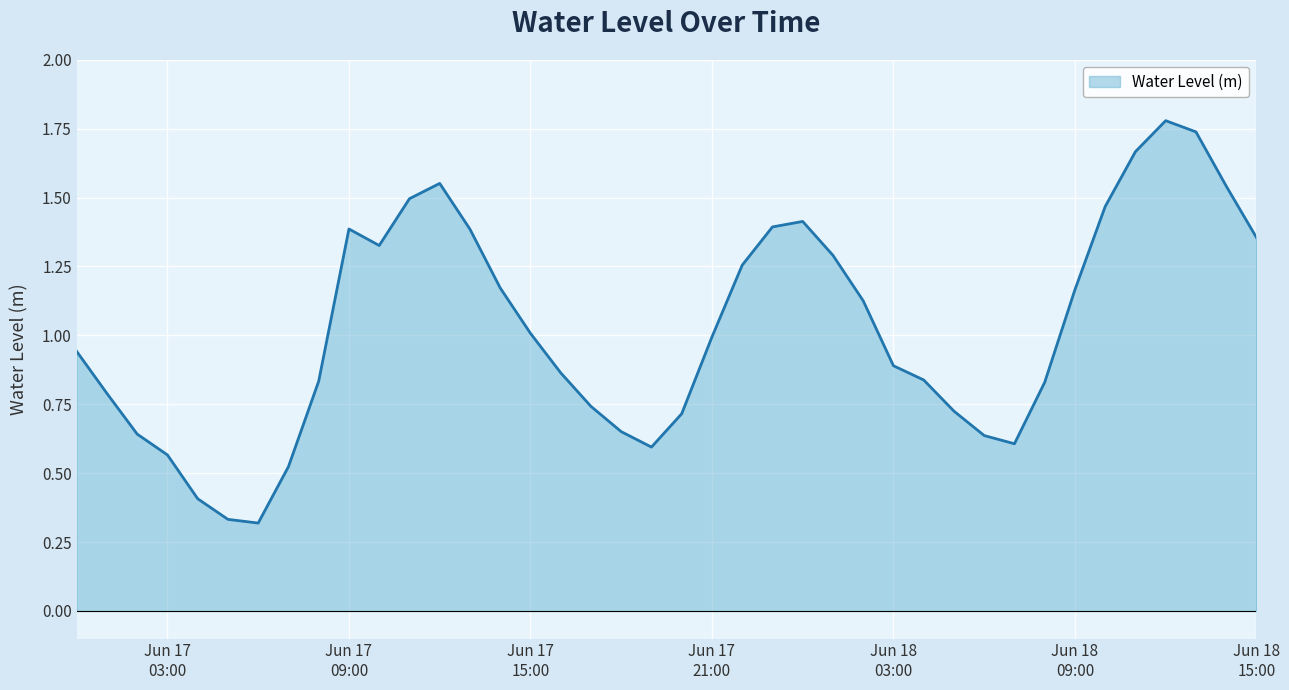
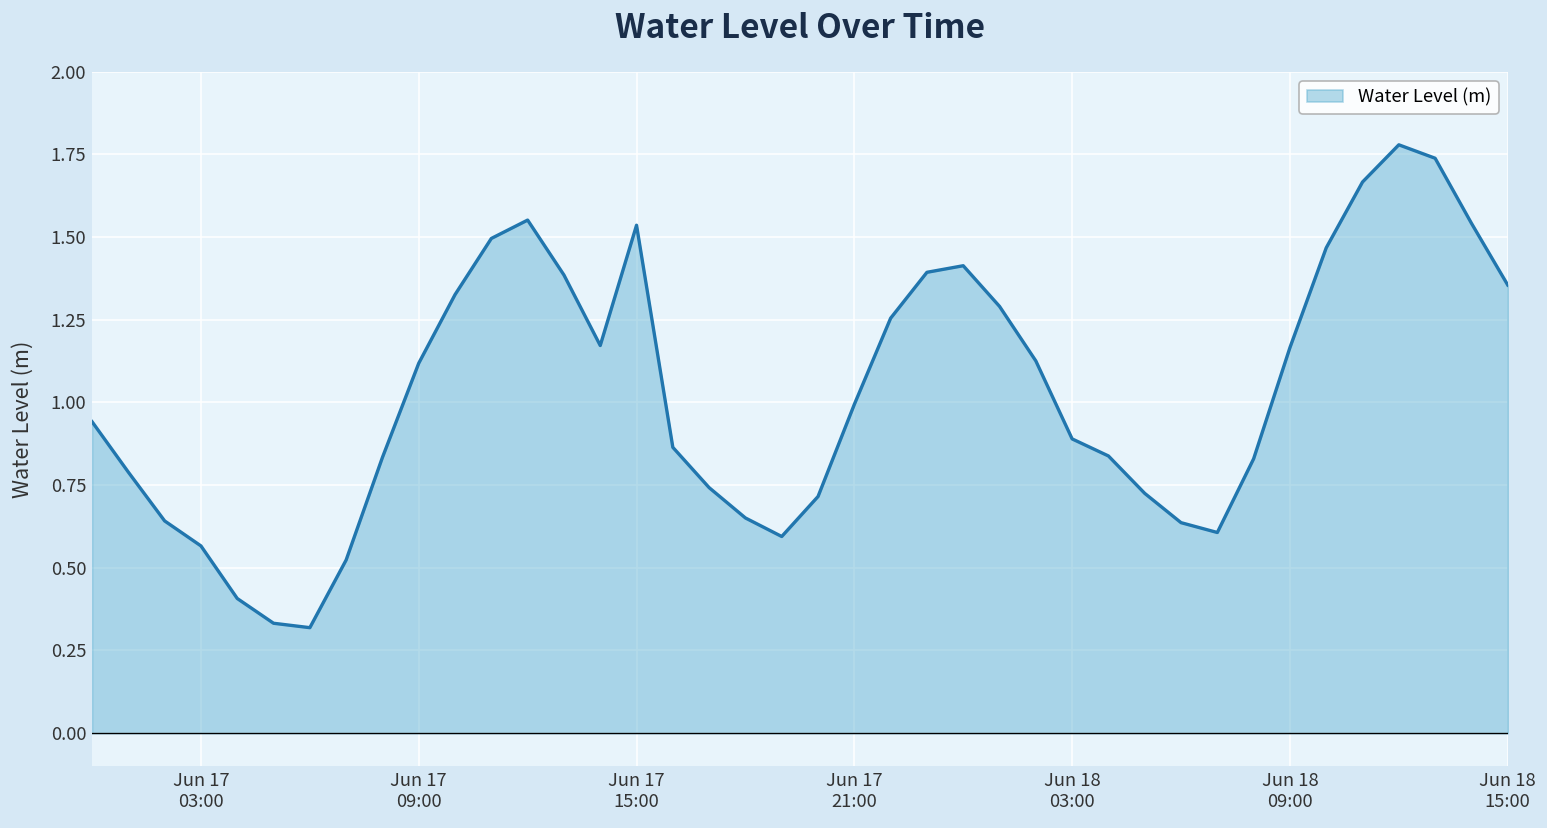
  {
    "Jun 17 03:00": 0.57,
-   "Jun 17 09:00": 1.39,
-   "Jun 17 15:00": 1.01,
+   "Jun 17 09:00": 1.12,
+   "Jun 17 15:00": 1.54,
    "Jun 17 21:00": 0.99,
    "Jun 18 03:00": 0.89,
    "Jun 18 09:00": 1.17,
    "Jun 18 15:00": 1.36
  }
